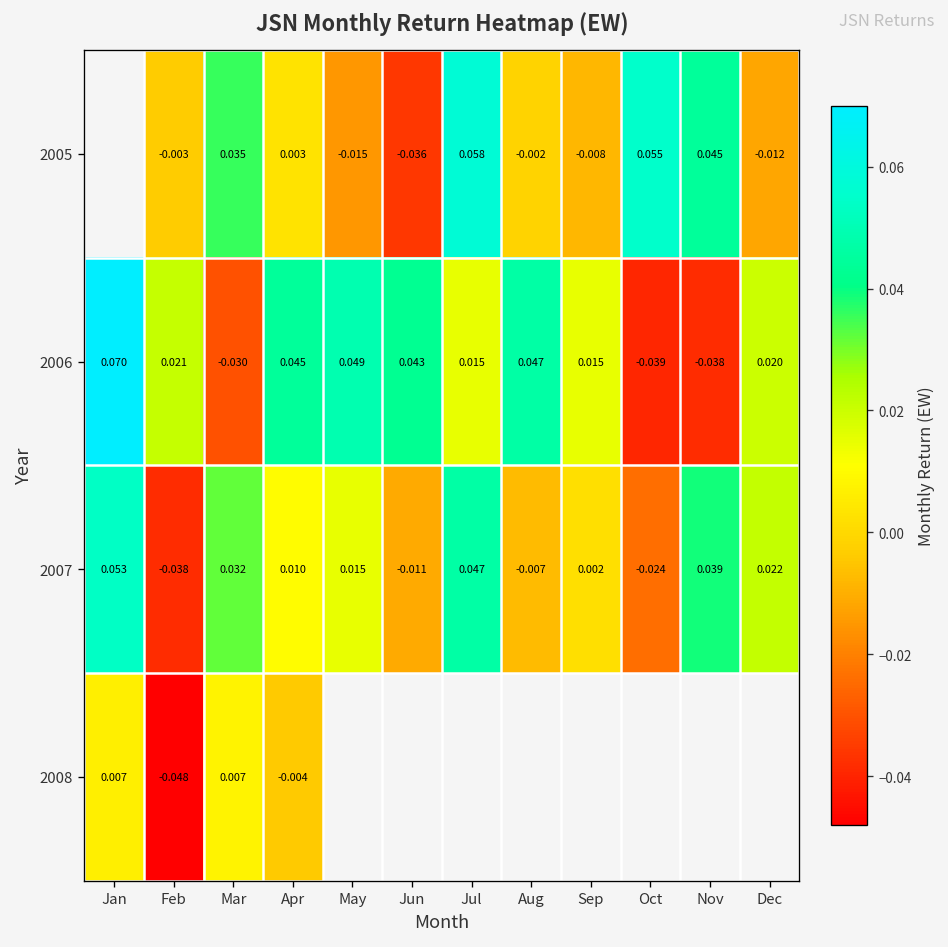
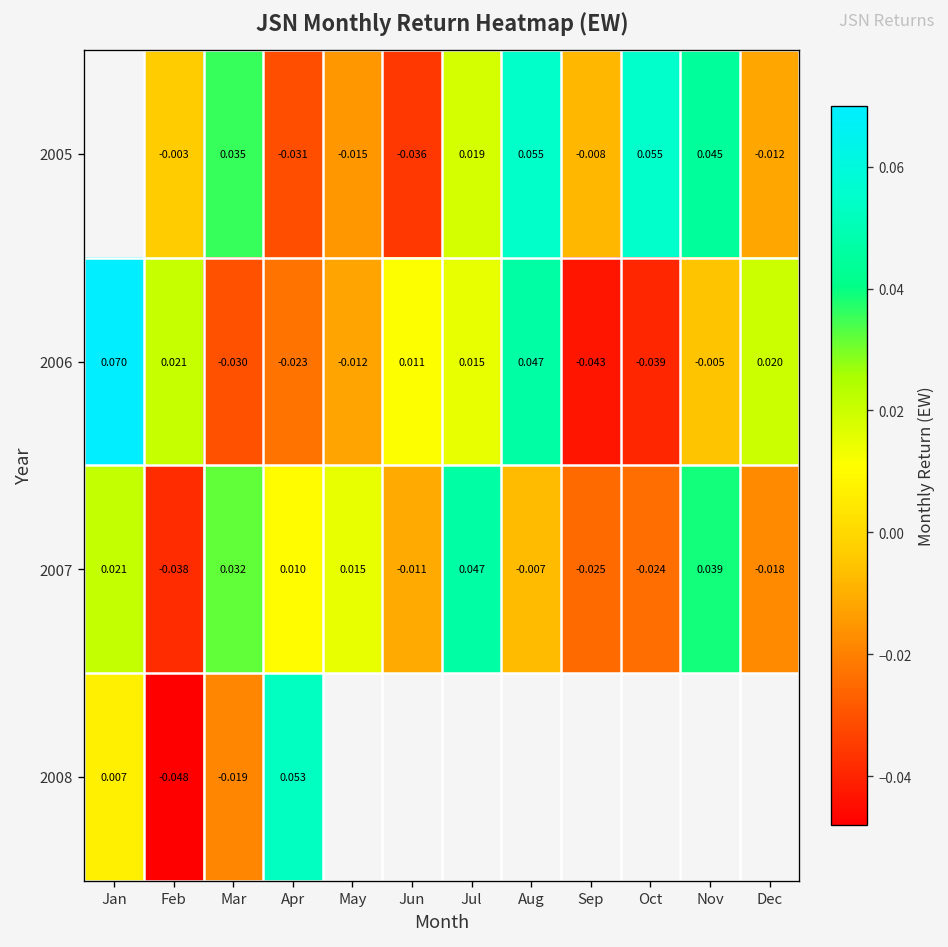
  {
    "2005": {
      "Feb": -0.003,
      "Mar": 0.035,
-     "Apr": 0.003,
+     "Apr": -0.031,
      "May": -0.015,
      "Jun": -0.036,
-     "Jul": 0.058,
-     "Aug": -0.002,
+     "Jul": 0.019,
+     "Aug": 0.055,
      "Sep": -0.008,
      "Oct": 0.055,
      "Nov": 0.045,
      "Dec": -0.012
    },
    "2006": {
      "Jan": 0.070,
      "Feb": 0.021,
      "Mar": -0.030,
-     "Apr": 0.045,
-     "May": 0.049,
-     "Jun": 0.043,
+     "Apr": -0.023,
+     "May": -0.012,
+     "Jun": 0.011,
      "Jul": 0.015,
      "Aug": 0.047,
-     "Sep": 0.015,
+     "Sep": -0.043,
      "Oct": -0.039,
-     "Nov": -0.038,
+     "Nov": -0.005,
      "Dec": 0.020
    },
    "2007": {
-     "Jan": 0.053,
+     "Jan": 0.021,
      "Feb": -0.038,
      "Mar": 0.032,
      "Apr": 0.010,
      "May": 0.015,
      "Jun": -0.011,
      "Jul": 0.047,
      "Aug": -0.007,
-     "Sep": 0.002,
+     "Sep": -0.025,
      "Oct": -0.024,
      "Nov": 0.039,
-     "Dec": 0.022
+     "Dec": -0.018
    },
    "2008": {
      "Jan": 0.007,
      "Feb": -0.048,
-     "Mar": 0.007,
-     "Apr": -0.004
+     "Mar": -0.019,
+     "Apr": 0.053
    }
  }
